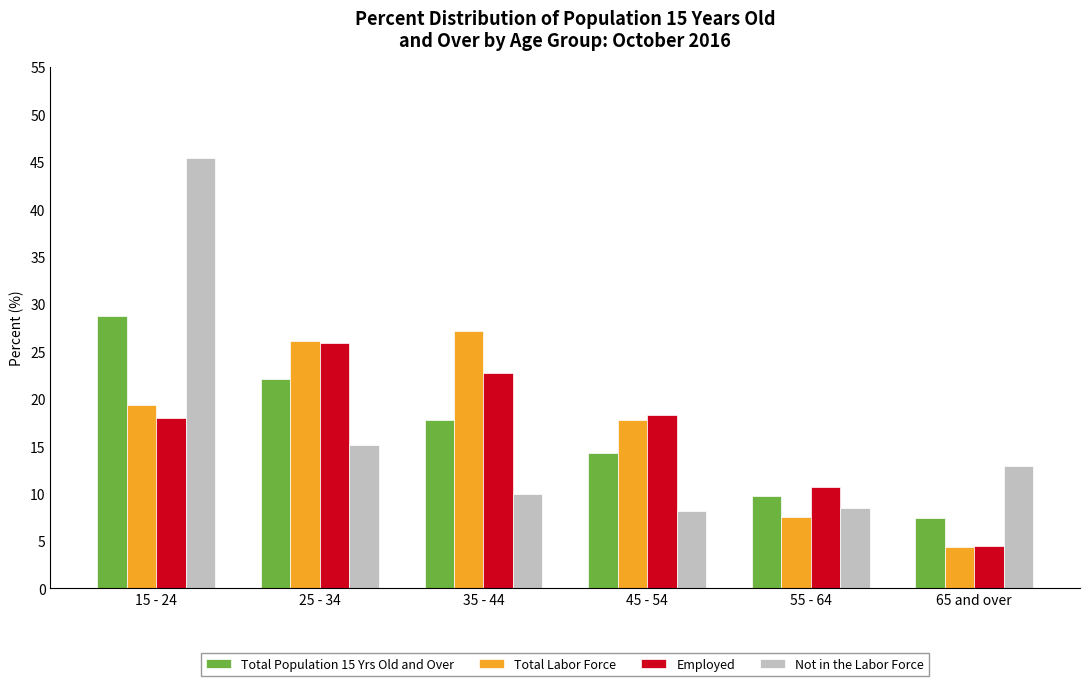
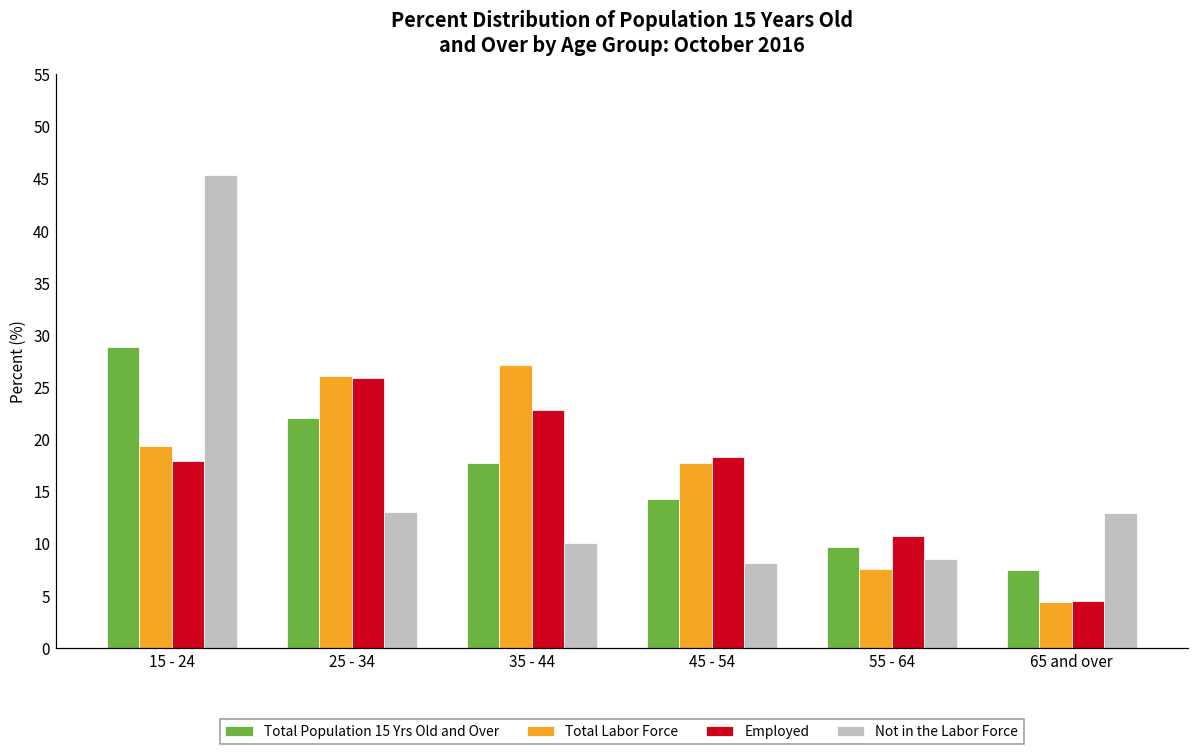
  {
    "Total Population 15 Yrs Old and Over": {
      "15 - 24": 29,
      "25 - 34": 22,
      "35 - 44": 18,
      "45 - 54": 14,
      "55 - 64": 10,
      "65 and over": 7
    },
    "Total Labor Force": {
      "15 - 24": 19,
      "25 - 34": 26,
      "35 - 44": 27,
      "45 - 54": 18,
      "55 - 64": 8,
      "65 and over": 4
    },
    "Employed": {
      "15 - 24": 18,
      "25 - 34": 26,
      "35 - 44": 23,
      "45 - 54": 18,
      "55 - 64": 11,
      "65 and over": 5
    },
    "Not in the Labor Force": {
      "15 - 24": 45,
-     "25 - 34": 15,
+     "25 - 34": 13,
      "35 - 44": 10,
      "45 - 54": 8,
      "55 - 64": 9,
      "65 and over": 13
    }
  }
